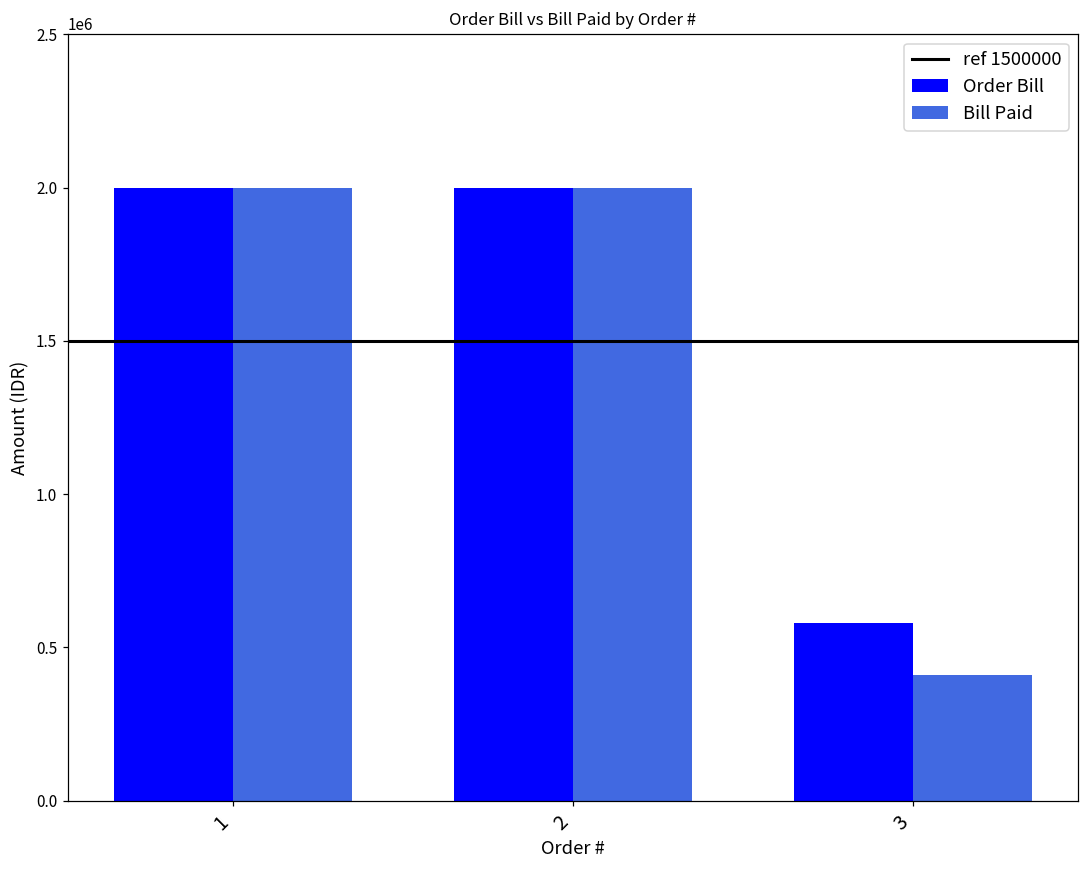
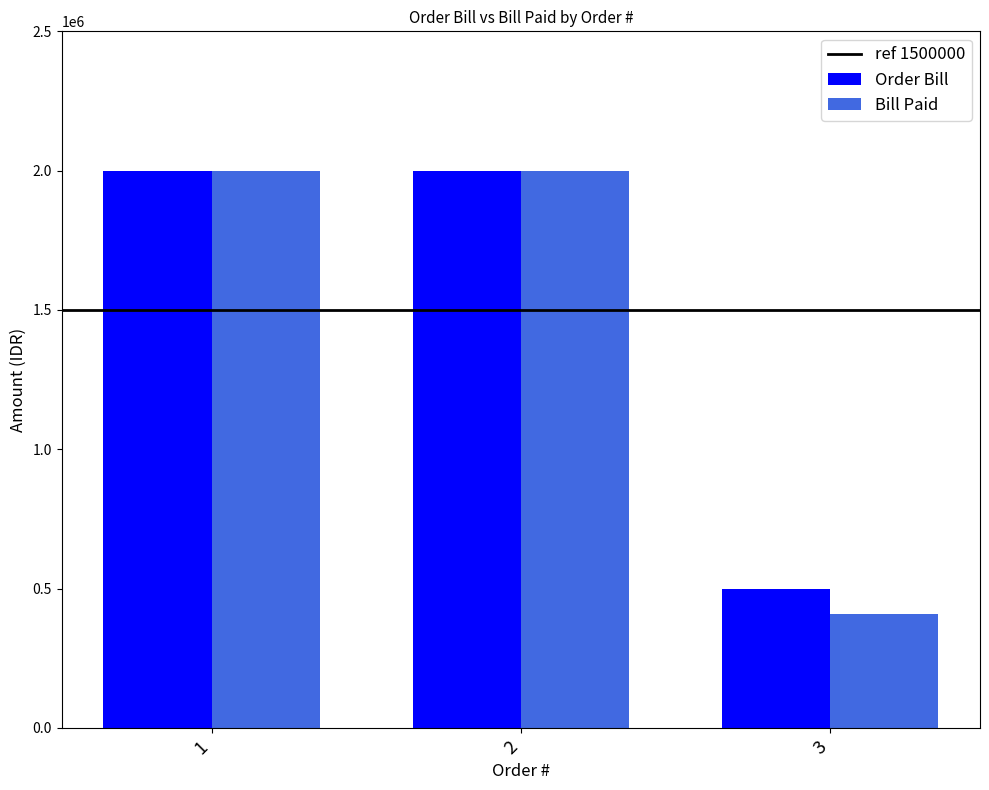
  {
    "Order Bill": {
      "1": 2000000,
      "2": 2000000,
-     "3": 580000
+     "3": 500000
    },
    "Bill Paid": {
      "1": 2000000,
      "2": 2000000,
      "3": 410000
    }
  }
